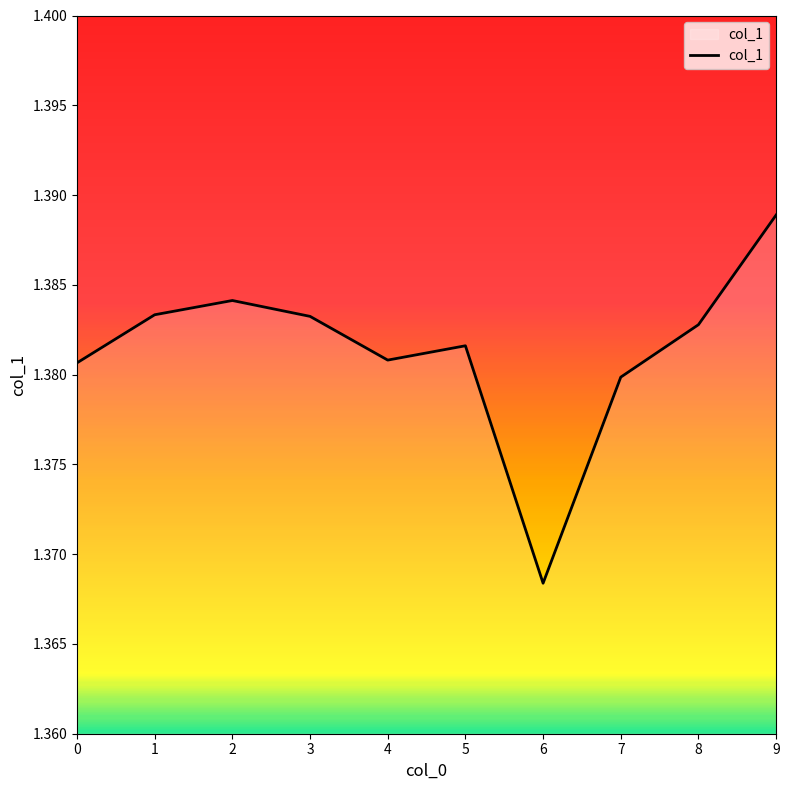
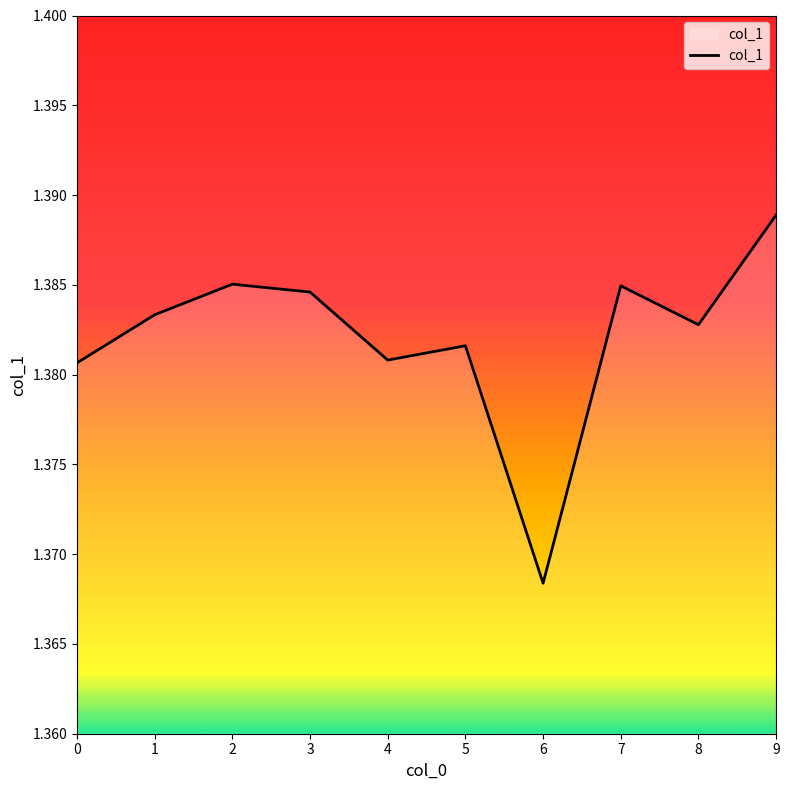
  {
    "0": 1.3807,
    "1": 1.3833,
-   "2": 1.3841,
-   "3": 1.3832,
+   "2": 1.3850,
+   "3": 1.3846,
    "4": 1.3808,
    "5": 1.3816,
    "6": 1.3684,
-   "7": 1.3799,
+   "7": 1.3849,
    "8": 1.3828,
    "9": 1.3889
  }
